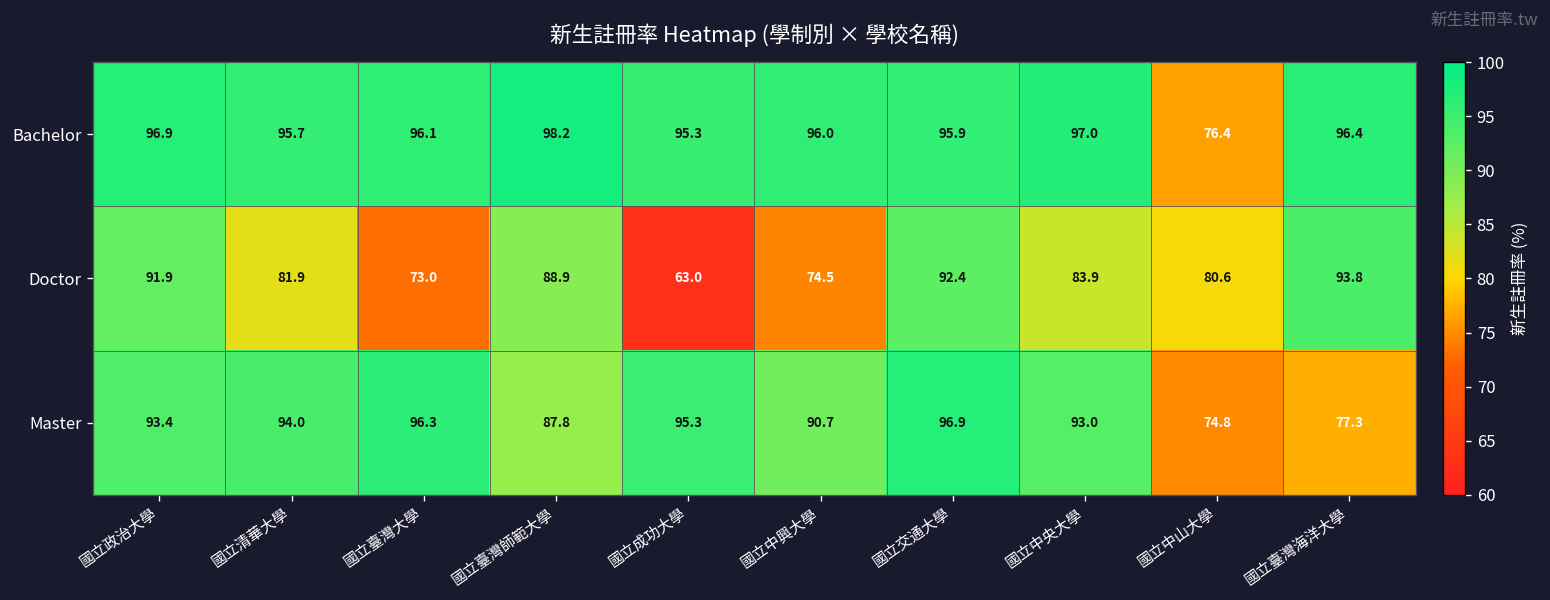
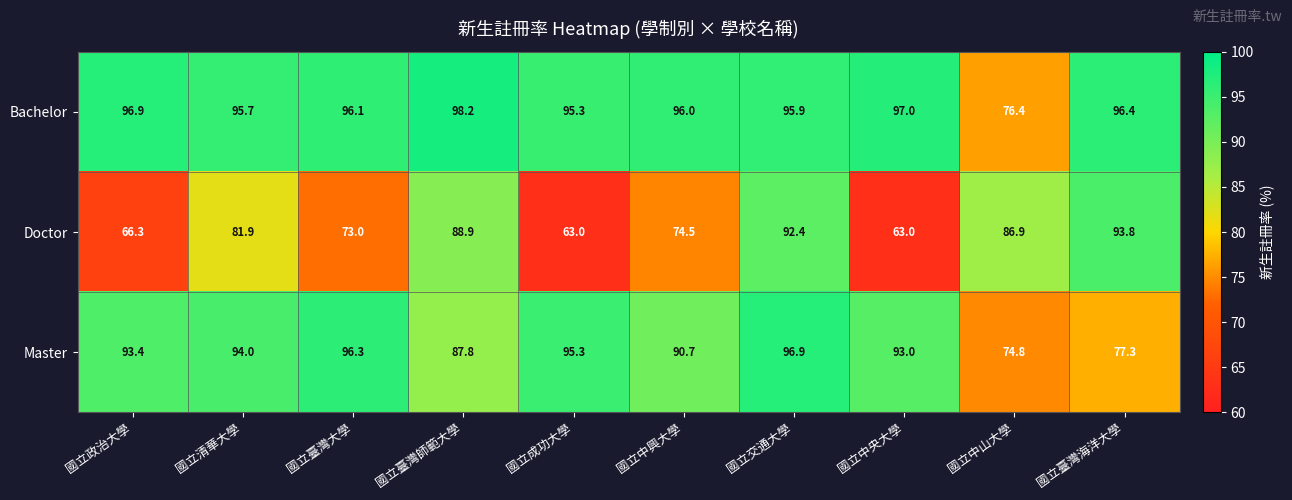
  {
    "Bachelor": {
      "國立政治大學": 96.9,
      "國立清華大學": 95.7,
      "國立臺灣大學": 96.1,
      "國立臺灣師範大學": 98.2,
      "國立成功大學": 95.3,
      "國立中興大學": 96.0,
      "國立交通大學": 95.9,
      "國立中央大學": 97.0,
      "國立中山大學": 76.4,
      "國立臺灣海洋大學": 96.4
    },
    "Doctor": {
-     "國立政治大學": 91.9,
+     "國立政治大學": 66.3,
      "國立清華大學": 81.9,
      "國立臺灣大學": 73.0,
      "國立臺灣師範大學": 88.9,
      "國立成功大學": 63.0,
      "國立中興大學": 74.5,
      "國立交通大學": 92.4,
-     "國立中央大學": 83.9,
-     "國立中山大學": 80.6,
+     "國立中央大學": 63.0,
+     "國立中山大學": 86.9,
      "國立臺灣海洋大學": 93.8
    },
    "Master": {
      "國立政治大學": 93.4,
      "國立清華大學": 94.0,
      "國立臺灣大學": 96.3,
      "國立臺灣師範大學": 87.8,
      "國立成功大學": 95.3,
      "國立中興大學": 90.7,
      "國立交通大學": 96.9,
      "國立中央大學": 93.0,
      "國立中山大學": 74.8,
      "國立臺灣海洋大學": 77.3
    }
  }
